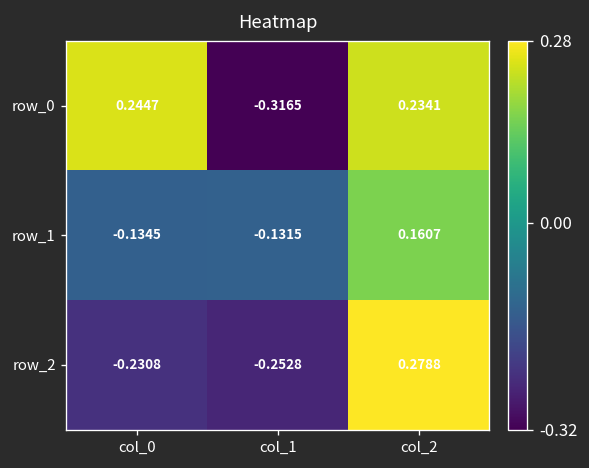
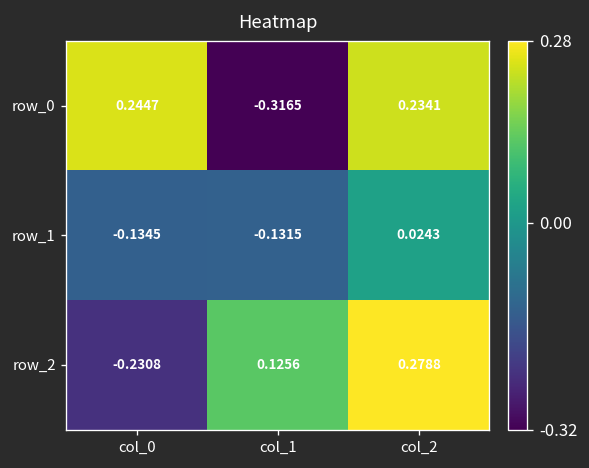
  {
    "row_0": {
      "col_0": 0.2447,
      "col_1": -0.3165,
      "col_2": 0.2341
    },
    "row_1": {
      "col_0": -0.1345,
      "col_1": -0.1315,
-     "col_2": 0.1607
+     "col_2": 0.0243
    },
    "row_2": {
      "col_0": -0.2308,
-     "col_1": -0.2528,
+     "col_1": 0.1256,
      "col_2": 0.2788
    }
  }
